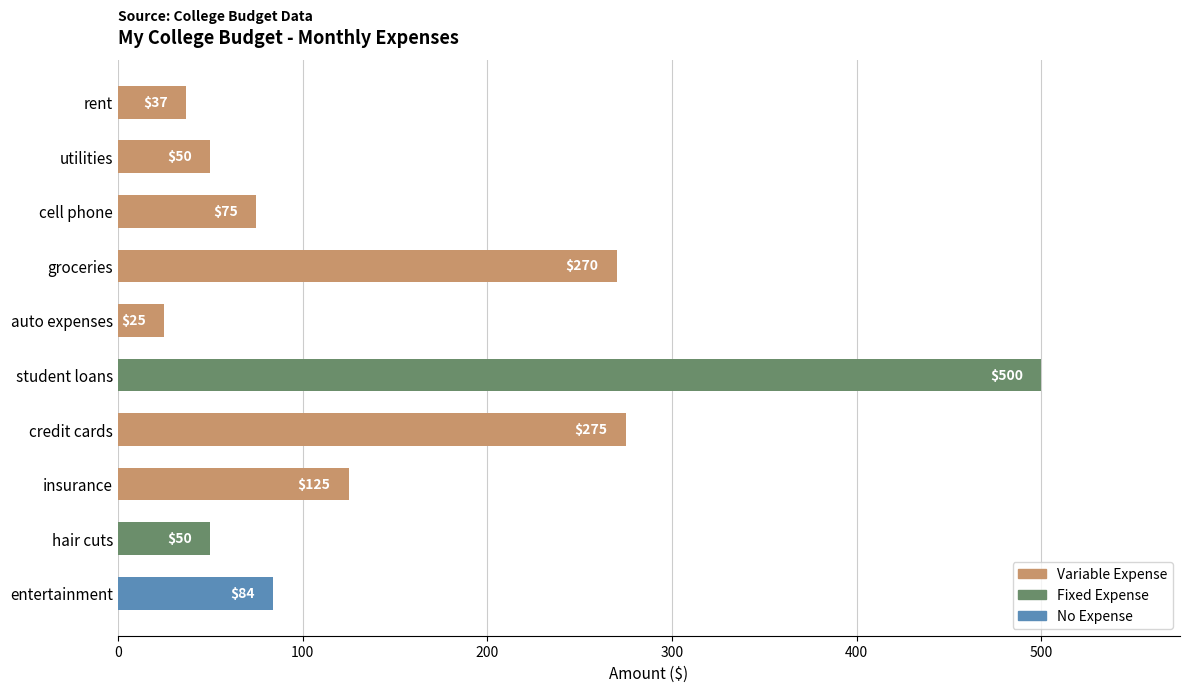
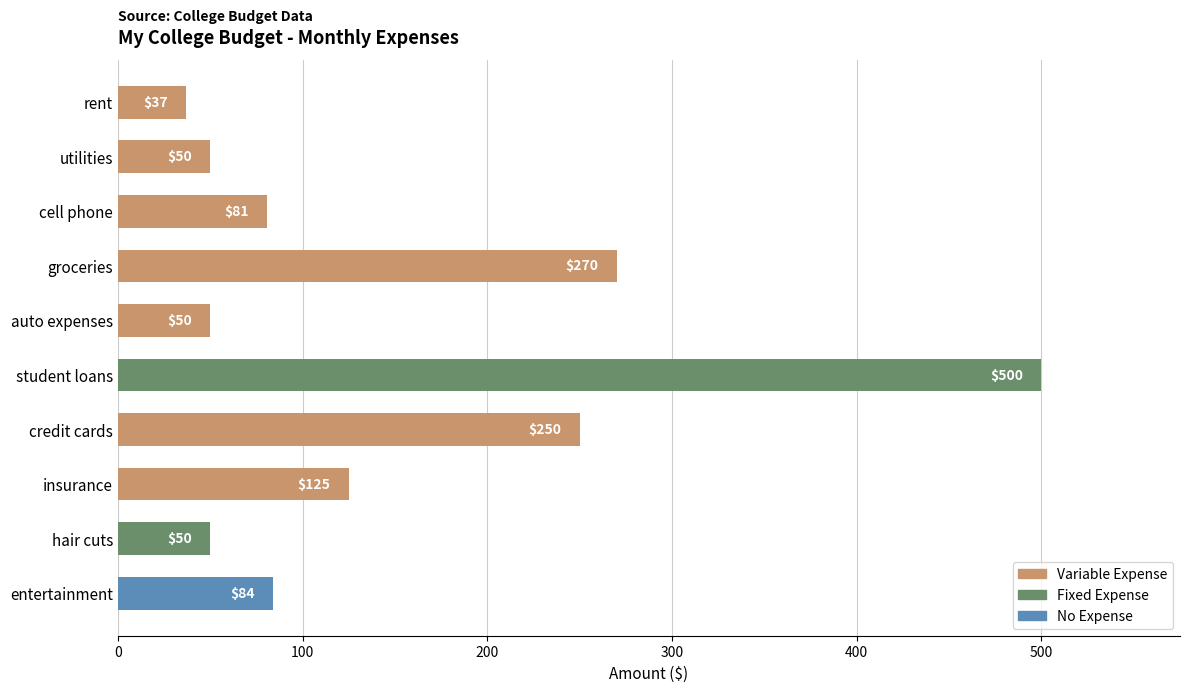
  {
    "rent": "$37",
    "utilities": "$50",
-   "cell phone": "$75",
+   "cell phone": "$81",
    "groceries": "$270",
-   "auto expenses": "$25",
+   "auto expenses": "$50",
    "student loans": "$500",
-   "credit cards": "$275",
+   "credit cards": "$250",
    "insurance": "$125",
    "hair cuts": "$50",
    "entertainment": "$84"
  }
